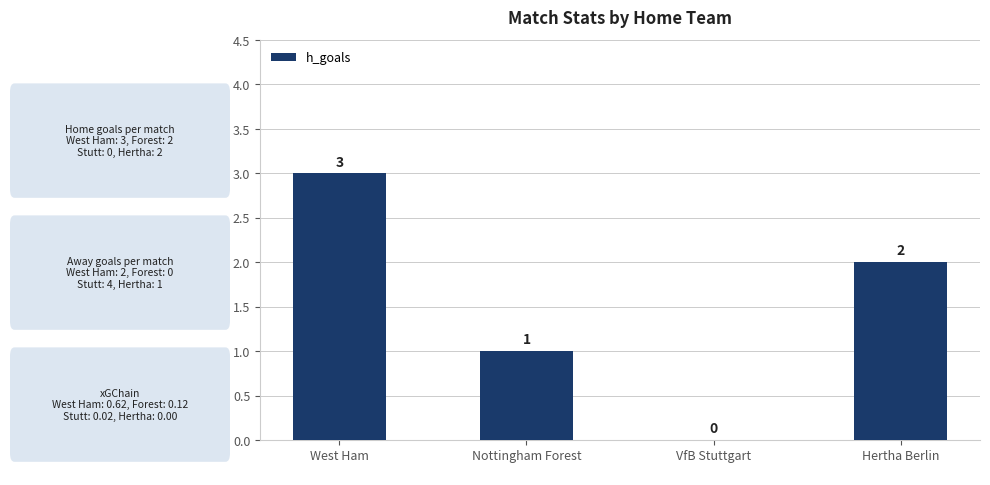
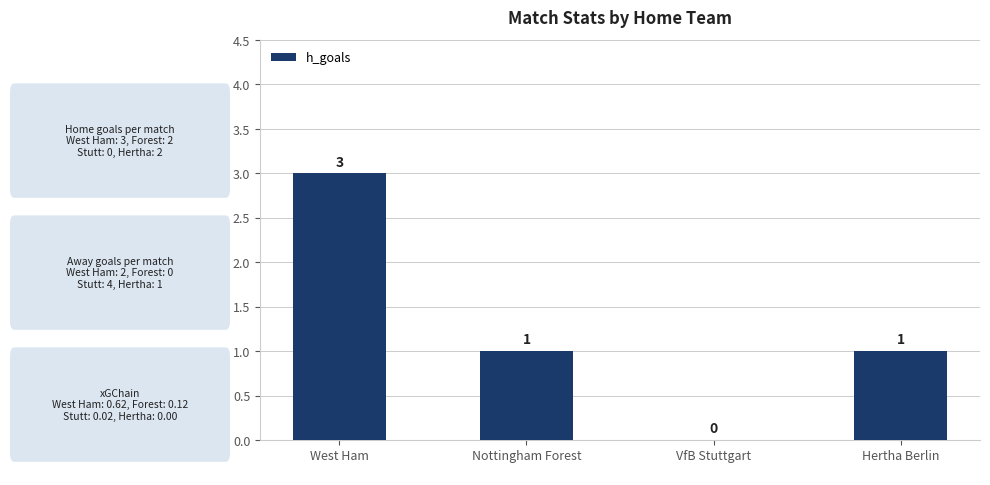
  {
    "West Ham": 3,
    "Nottingham Forest": 1,
    "VfB Stuttgart": 0,
-   "Hertha Berlin": 2
+   "Hertha Berlin": 1
  }
